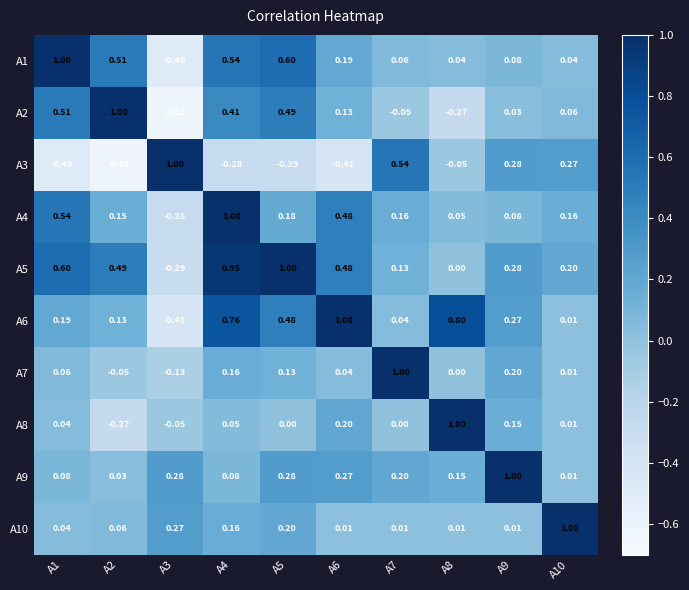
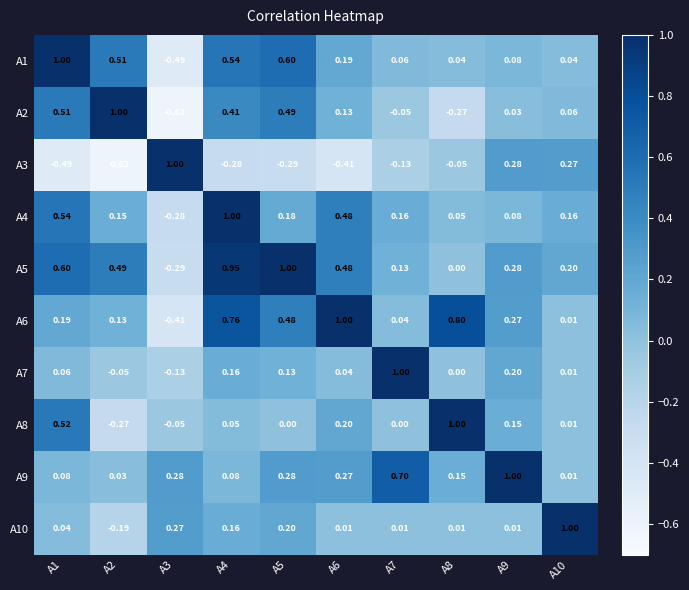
  {
    "A1": {
      "A1": 1.00,
      "A2": 0.51,
      "A4": 0.54,
      "A5": 0.60,
      "A6": 0.19,
      "A7": 0.06,
      "A8": 0.04,
      "A9": 0.08,
      "A10": 0.04
    },
    "A2": {
      "A1": 0.51,
      "A2": 1.00,
      "A4": 0.41,
      "A5": 0.49,
      "A6": 0.13,
      "A7": -0.05,
      "A8": -0.27,
      "A9": 0.03,
      "A10": 0.06
    },
    "A3": {
      "A3": 1.00,
      "A4": -0.28,
      "A5": -0.29,
-     "A7": 0.54,
+     "A7": -0.13,
      "A8": -0.05,
      "A9": 0.28,
      "A10": 0.27
    },
    "A4": {
      "A1": 0.54,
      "A2": 0.15,
      "A3": -0.28,
      "A4": 1.00,
      "A5": 0.18,
      "A6": 0.48,
      "A7": 0.16,
      "A8": 0.05,
      "A9": 0.08,
      "A10": 0.16
    },
    "A5": {
      "A1": 0.60,
      "A2": 0.49,
      "A3": -0.29,
      "A4": 0.95,
      "A5": 1.00,
      "A6": 0.48,
      "A7": 0.13,
      "A8": 0.00,
      "A9": 0.28,
      "A10": 0.20
    },
    "A6": {
      "A1": 0.19,
      "A2": 0.13,
      "A4": 0.76,
      "A5": 0.48,
      "A6": 1.00,
      "A7": 0.04,
      "A8": 0.80,
      "A9": 0.27,
      "A10": 0.01
    },
    "A7": {
      "A1": 0.06,
      "A2": -0.05,
      "A3": -0.13,
      "A4": 0.16,
      "A5": 0.13,
      "A6": 0.04,
      "A7": 1.00,
      "A8": 0.00,
      "A9": 0.20,
      "A10": 0.01
    },
    "A8": {
-     "A1": 0.04,
+     "A1": 0.52,
      "A2": -0.27,
      "A3": -0.05,
      "A4": 0.05,
      "A5": 0.00,
      "A6": 0.20,
      "A7": 0.00,
      "A8": 1.00,
      "A9": 0.15,
      "A10": 0.01
    },
    "A9": {
      "A1": 0.08,
      "A2": 0.03,
      "A3": 0.28,
      "A4": 0.08,
      "A5": 0.28,
      "A6": 0.27,
-     "A7": 0.20,
+     "A7": 0.70,
      "A8": 0.15,
      "A9": 1.00,
      "A10": 0.01
    },
    "A10": {
      "A1": 0.04,
-     "A2": 0.06,
+     "A2": -0.19,
      "A3": 0.27,
      "A4": 0.16,
      "A5": 0.20,
      "A6": 0.01,
      "A7": 0.01,
      "A8": 0.01,
      "A9": 0.01,
      "A10": 1.00
    }
  }
